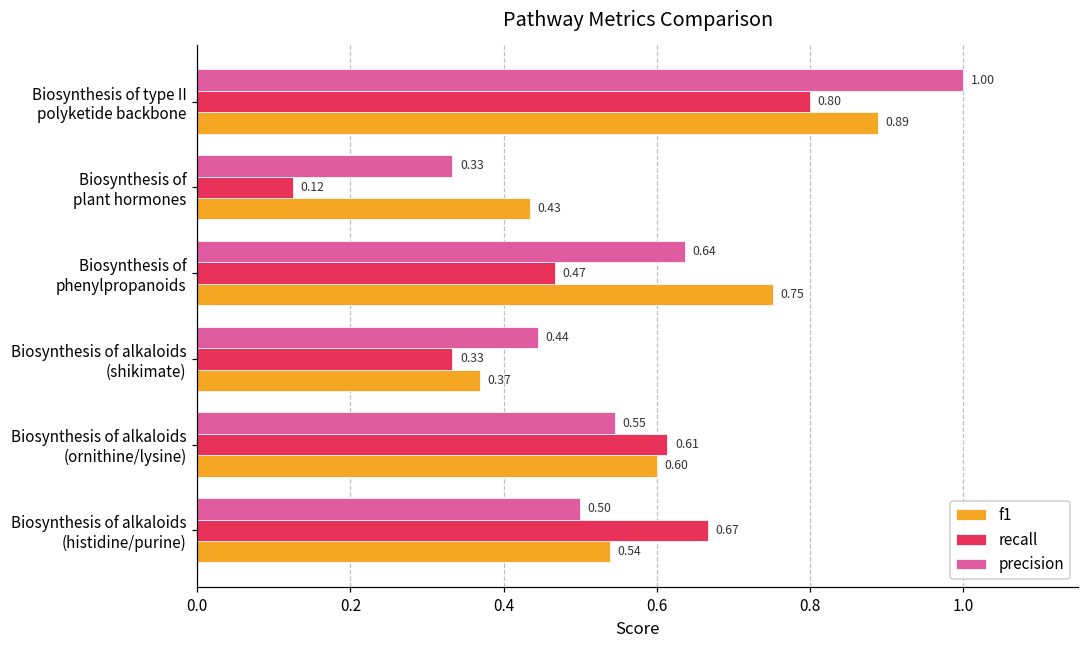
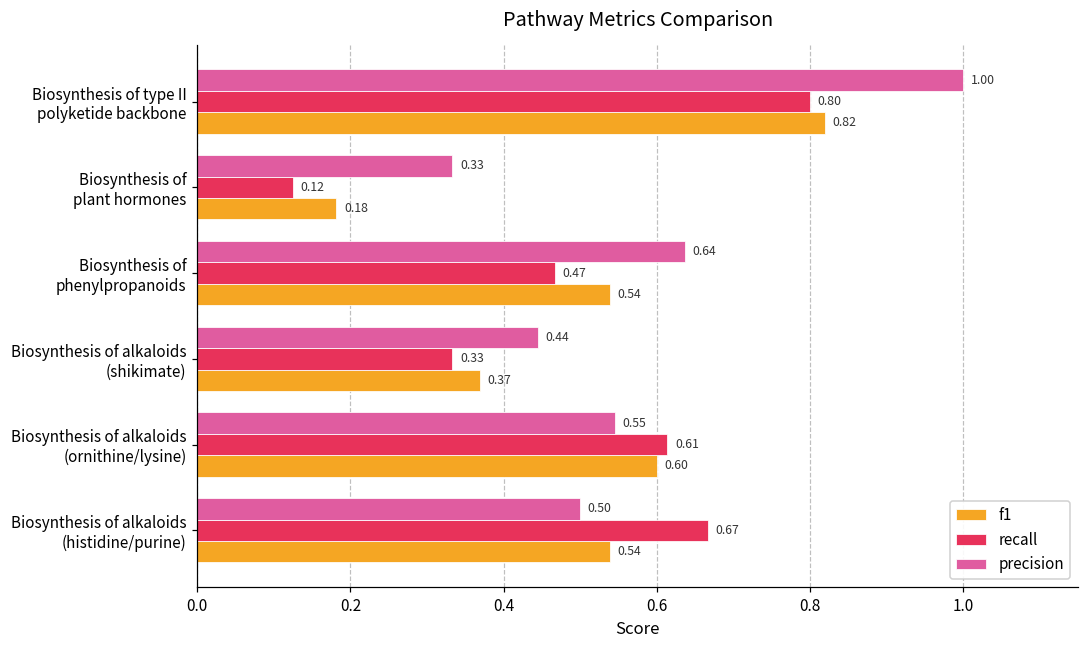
  {
    "f1": {
-     "Biosynthesis of type II polyketide backbone": 0.89,
-     "Biosynthesis of plant hormones": 0.43,
-     "Biosynthesis of phenylpropanoids": 0.75,
+     "Biosynthesis of type II polyketide backbone": 0.82,
+     "Biosynthesis of plant hormones": 0.18,
+     "Biosynthesis of phenylpropanoids": 0.54,
      "Biosynthesis of alkaloids (shikimate)": 0.37,
      "Biosynthesis of alkaloids (ornithine/lysine)": 0.60,
      "Biosynthesis of alkaloids (histidine/purine)": 0.54
    },
    "recall": {
      "Biosynthesis of type II polyketide backbone": 0.80,
      "Biosynthesis of plant hormones": 0.12,
      "Biosynthesis of phenylpropanoids": 0.47,
      "Biosynthesis of alkaloids (shikimate)": 0.33,
      "Biosynthesis of alkaloids (ornithine/lysine)": 0.61,
      "Biosynthesis of alkaloids (histidine/purine)": 0.67
    },
    "precision": {
      "Biosynthesis of type II polyketide backbone": 1.00,
      "Biosynthesis of plant hormones": 0.33,
      "Biosynthesis of phenylpropanoids": 0.64,
      "Biosynthesis of alkaloids (shikimate)": 0.44,
      "Biosynthesis of alkaloids (ornithine/lysine)": 0.55,
      "Biosynthesis of alkaloids (histidine/purine)": 0.50
    }
  }
